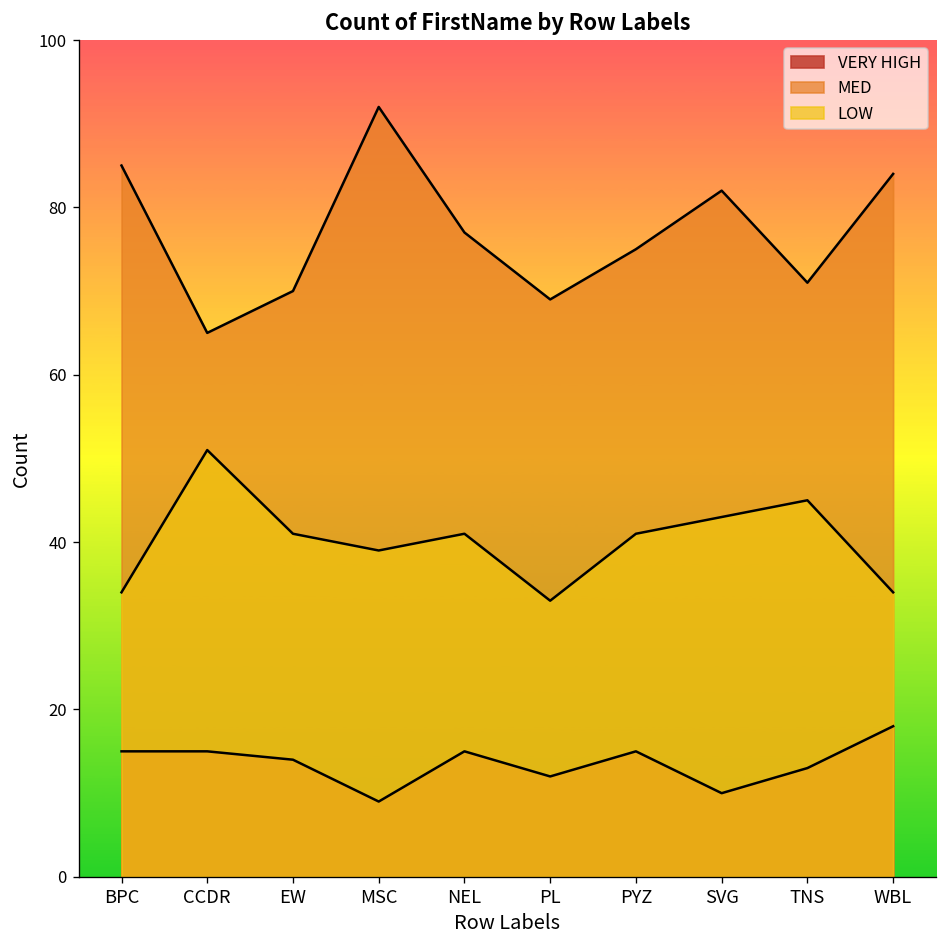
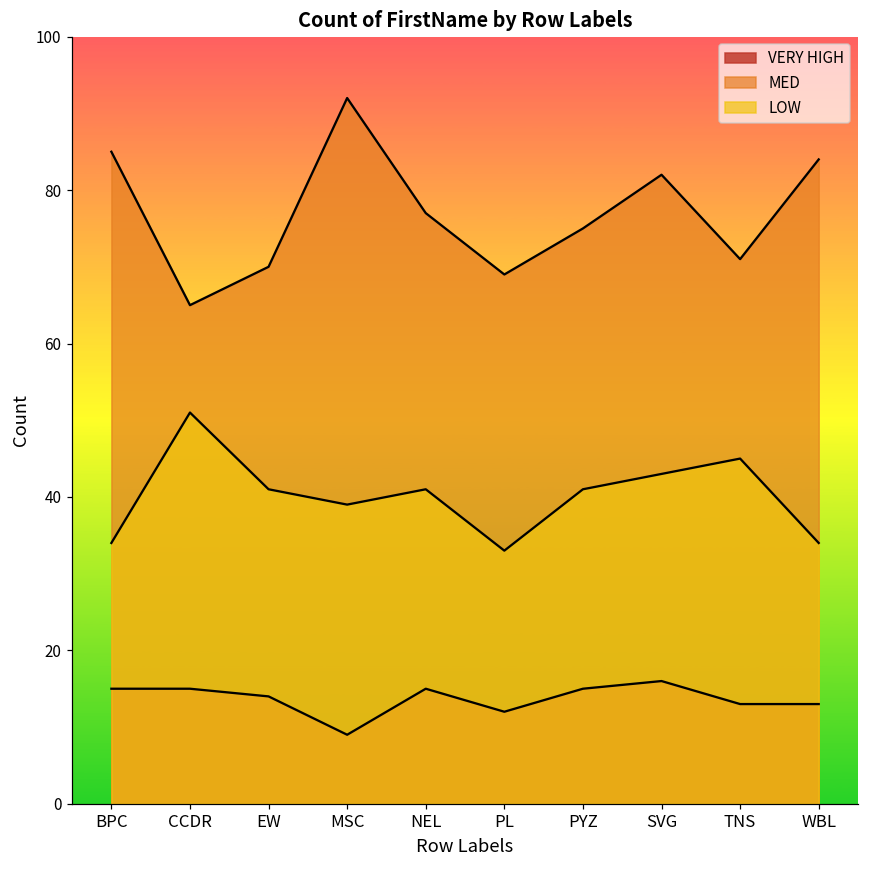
  {
    "VERY HIGH": {
      "BPC": 15,
      "CCDR": 15,
      "EW": 14,
      "MSC": 9,
      "NEL": 15,
      "PL": 12,
      "PYZ": 15,
-     "SVG": 10,
+     "SVG": 16,
      "TNS": 13,
-     "WBL": 18
+     "WBL": 13
    },
    "MED": {
      "BPC": 85,
      "CCDR": 65,
      "EW": 70,
      "MSC": 92,
      "NEL": 77,
      "PL": 69,
      "PYZ": 75,
      "SVG": 82,
      "TNS": 71,
      "WBL": 84
    },
    "LOW": {
      "BPC": 34,
      "CCDR": 51,
      "EW": 41,
      "MSC": 39,
      "NEL": 41,
      "PL": 33,
      "PYZ": 41,
      "SVG": 43,
      "TNS": 45,
      "WBL": 34
    }
  }
